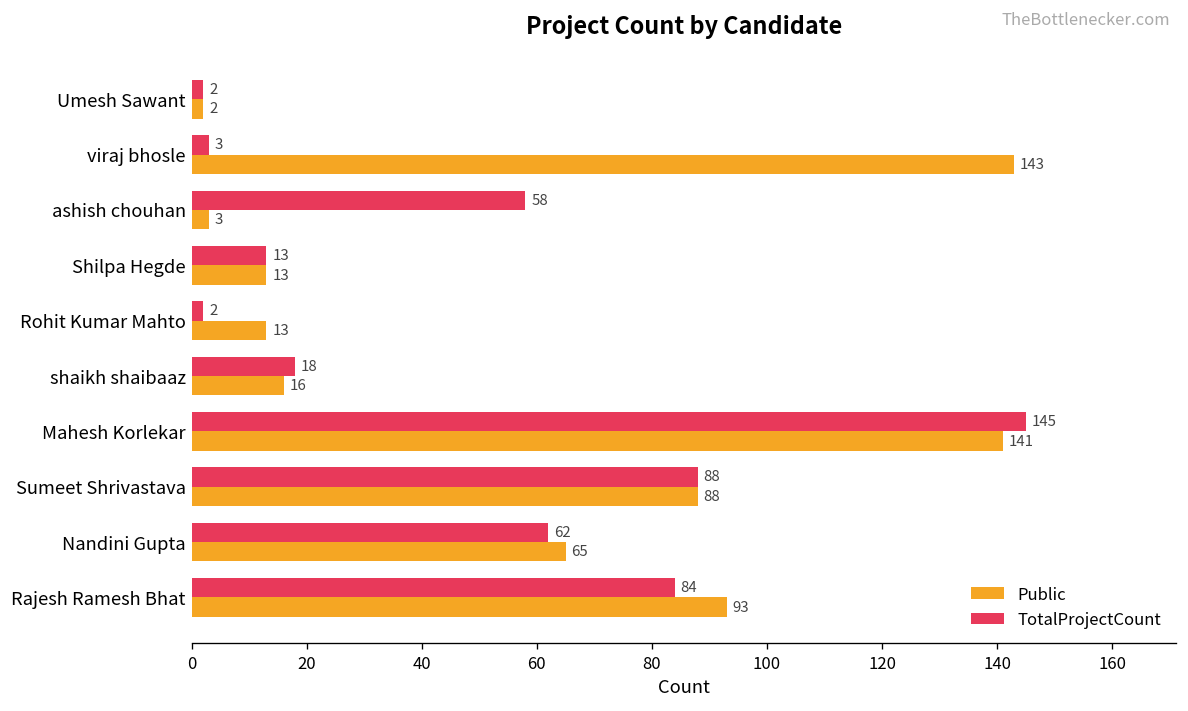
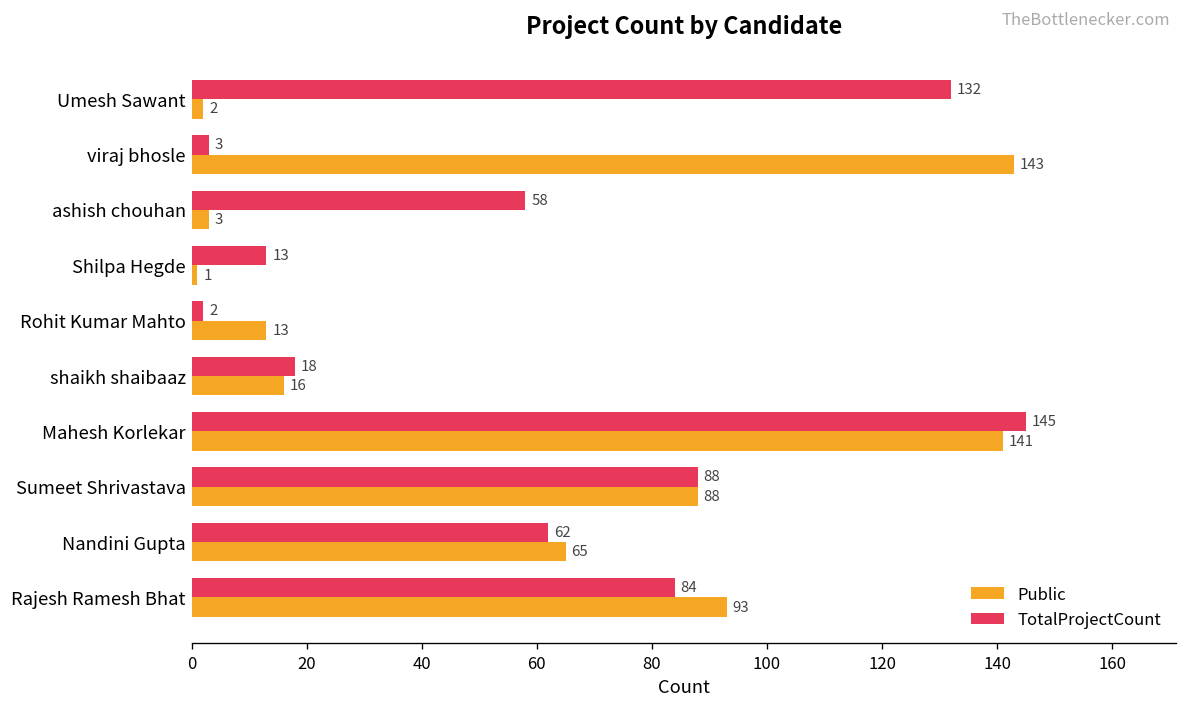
  {
    "Public": {
      "Umesh Sawant": 2,
      "viraj bhosle": 143,
      "ashish chouhan": 3,
-     "Shilpa Hegde": 13,
+     "Shilpa Hegde": 1,
      "Rohit Kumar Mahto": 13,
      "shaikh shaibaaz": 16,
      "Mahesh Korlekar": 141,
      "Sumeet Shrivastava": 88,
      "Nandini Gupta": 65,
      "Rajesh Ramesh Bhat": 93
    },
    "TotalProjectCount": {
-     "Umesh Sawant": 2,
+     "Umesh Sawant": 132,
      "viraj bhosle": 3,
      "ashish chouhan": 58,
      "Shilpa Hegde": 13,
      "Rohit Kumar Mahto": 2,
      "shaikh shaibaaz": 18,
      "Mahesh Korlekar": 145,
      "Sumeet Shrivastava": 88,
      "Nandini Gupta": 62,
      "Rajesh Ramesh Bhat": 84
    }
  }
